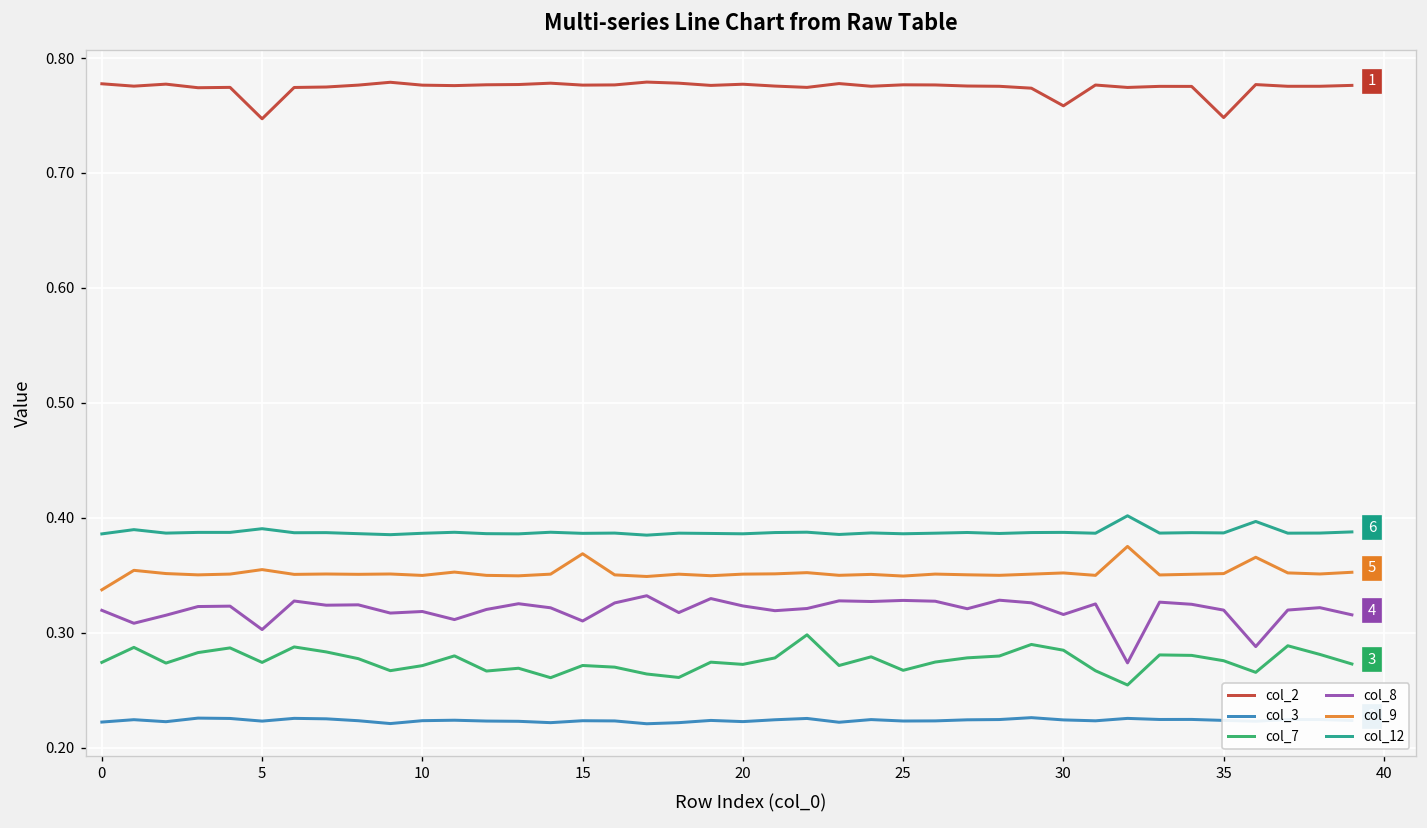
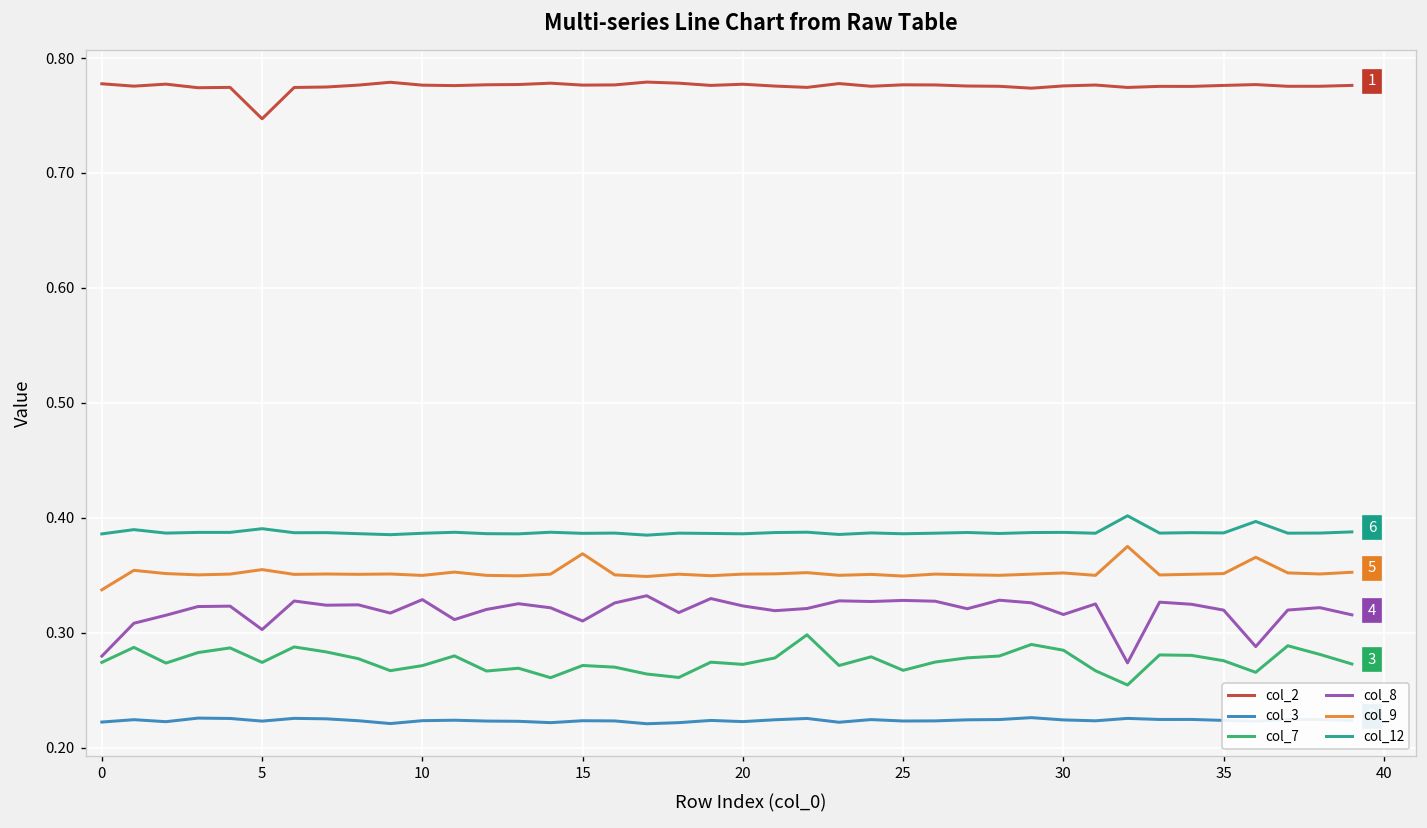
  {
    "col_2": {
      "0": 0.78,
      "5": 0.75,
      "10": 0.78,
      "15": 0.78,
      "20": 0.78,
      "25": 0.78,
-     "30": 0.76,
-     "35": 0.75
+     "30": 0.78,
+     "35": 0.78
    },
    "col_3": {
      "0": 0.22,
      "5": 0.22,
      "10": 0.22,
      "15": 0.22,
      "20": 0.22,
      "25": 0.22,
      "30": 0.22
    },
    "col_8": {
-     "0": 0.32,
+     "0": 0.28,
      "5": 0.30,
-     "10": 0.32,
+     "10": 0.33,
      "15": 0.31,
      "20": 0.32,
      "25": 0.33,
      "30": 0.32,
      "35": 0.32
    },
    "col_9": {
      "0": 0.34,
      "5": 0.36,
      "10": 0.35,
      "15": 0.37,
      "20": 0.35,
      "25": 0.35,
      "30": 0.35,
      "35": 0.35
    }
  }
